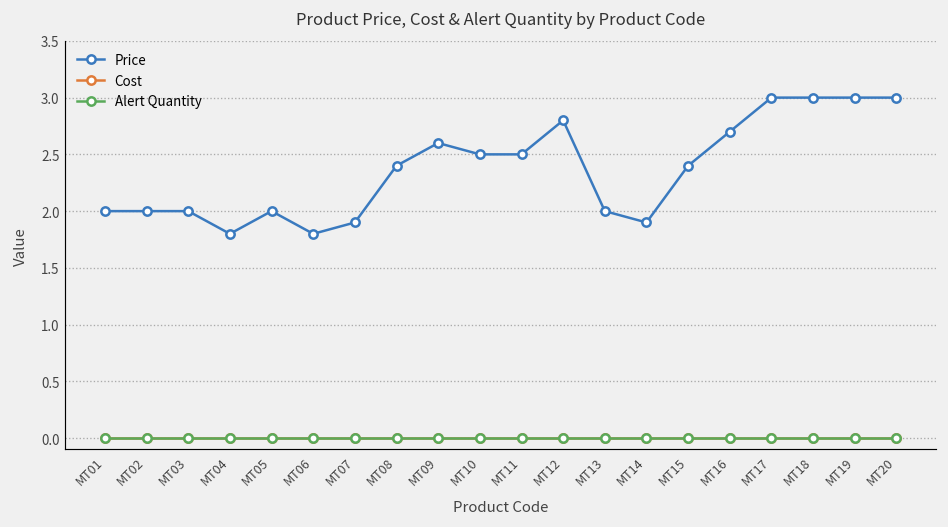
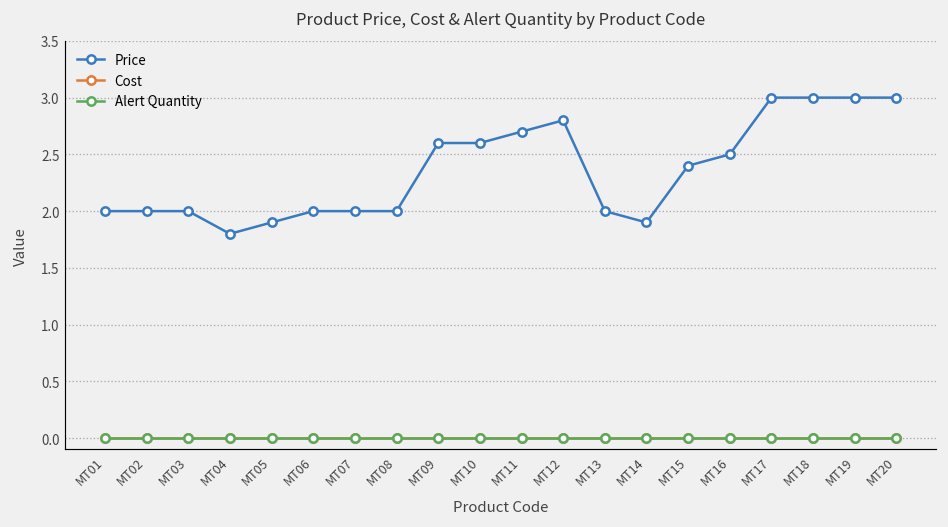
  {
    "Price": {
      "MT01": 2.0,
      "MT02": 2.0,
      "MT03": 2.0,
      "MT04": 1.8,
-     "MT05": 2.0,
-     "MT06": 1.8,
-     "MT07": 1.9,
-     "MT08": 2.4,
+     "MT05": 1.9,
+     "MT06": 2.0,
+     "MT07": 2.0,
+     "MT08": 2.0,
      "MT09": 2.6,
-     "MT10": 2.5,
-     "MT11": 2.5,
+     "MT10": 2.6,
+     "MT11": 2.7,
      "MT12": 2.8,
      "MT13": 2.0,
      "MT14": 1.9,
      "MT15": 2.4,
-     "MT16": 2.7,
+     "MT16": 2.5,
      "MT17": 3.0,
      "MT18": 3.0,
      "MT19": 3.0,
      "MT20": 3.0
    },
    "Alert Quantity": {
      "MT01": 0.0,
      "MT02": 0.0,
      "MT03": 0.0,
      "MT04": 0.0,
      "MT05": 0.0,
      "MT06": 0.0,
      "MT07": 0.0,
      "MT08": 0.0,
      "MT09": 0.0,
      "MT10": 0.0,
      "MT11": 0.0,
      "MT12": 0.0,
      "MT13": 0.0,
      "MT14": 0.0,
      "MT15": 0.0,
      "MT16": 0.0,
      "MT17": 0.0,
      "MT18": 0.0,
      "MT19": 0.0,
      "MT20": 0.0
    }
  }
